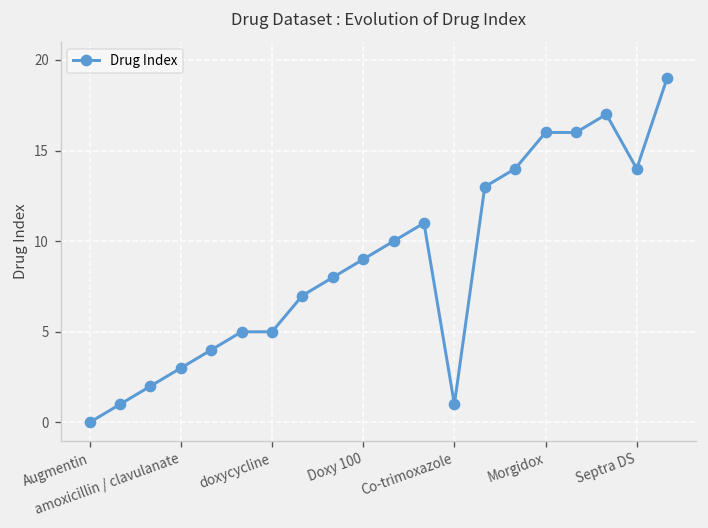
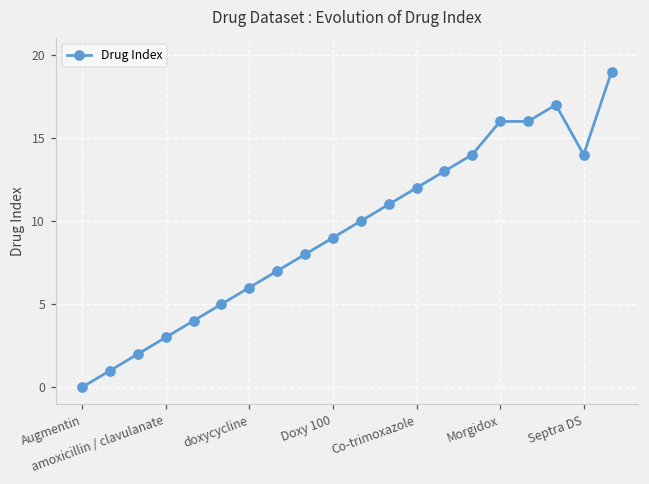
  {
    "Augmentin": 0,
    "amoxicillin / clavulanate": 3,
-   "doxycycline": 5,
+   "doxycycline": 6,
    "Doxy 100": 9,
-   "Co-trimoxazole": 1,
+   "Co-trimoxazole": 12,
    "Morgidox": 16,
    "Septra DS": 14
  }
